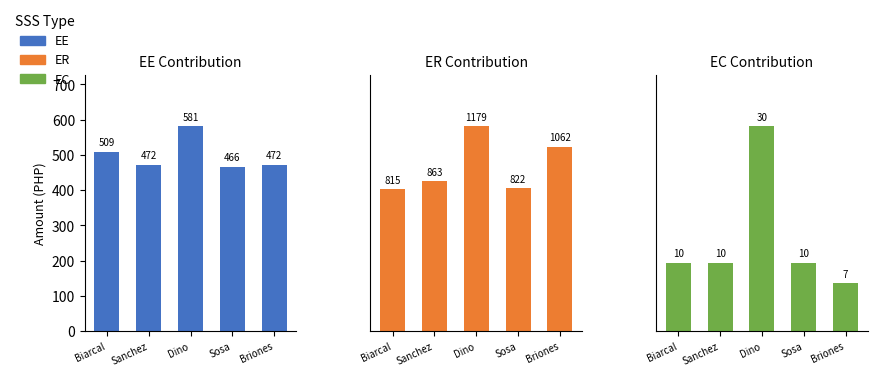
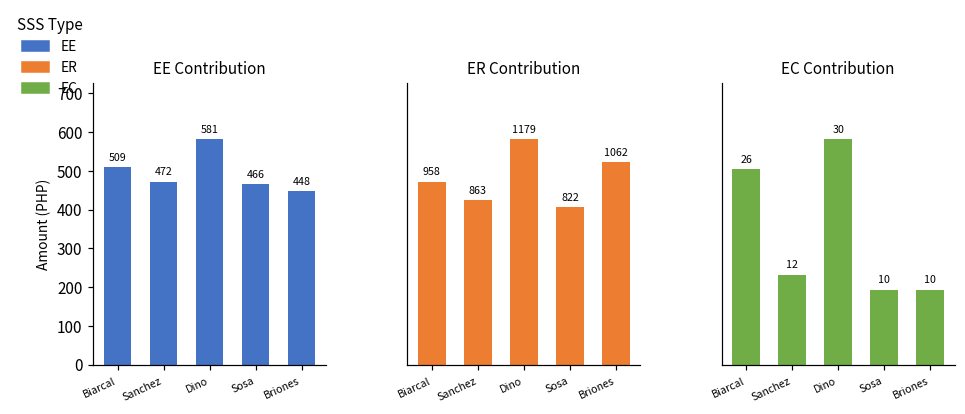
  {
    "EE Contribution": {
      "Biarcal": 509,
      "Sanchez": 472,
      "Dino": 581,
      "Sosa": 466,
-     "Briones": 472
+     "Briones": 448
    },
    "ER Contribution": {
-     "Biarcal": 815,
+     "Biarcal": 958,
      "Sanchez": 863,
      "Dino": 1179,
      "Sosa": 822,
      "Briones": 1062
    },
    "EC Contribution": {
-     "Biarcal": 10,
-     "Sanchez": 10,
+     "Biarcal": 26,
+     "Sanchez": 12,
      "Dino": 30,
      "Sosa": 10,
-     "Briones": 7
+     "Briones": 10
    }
  }
